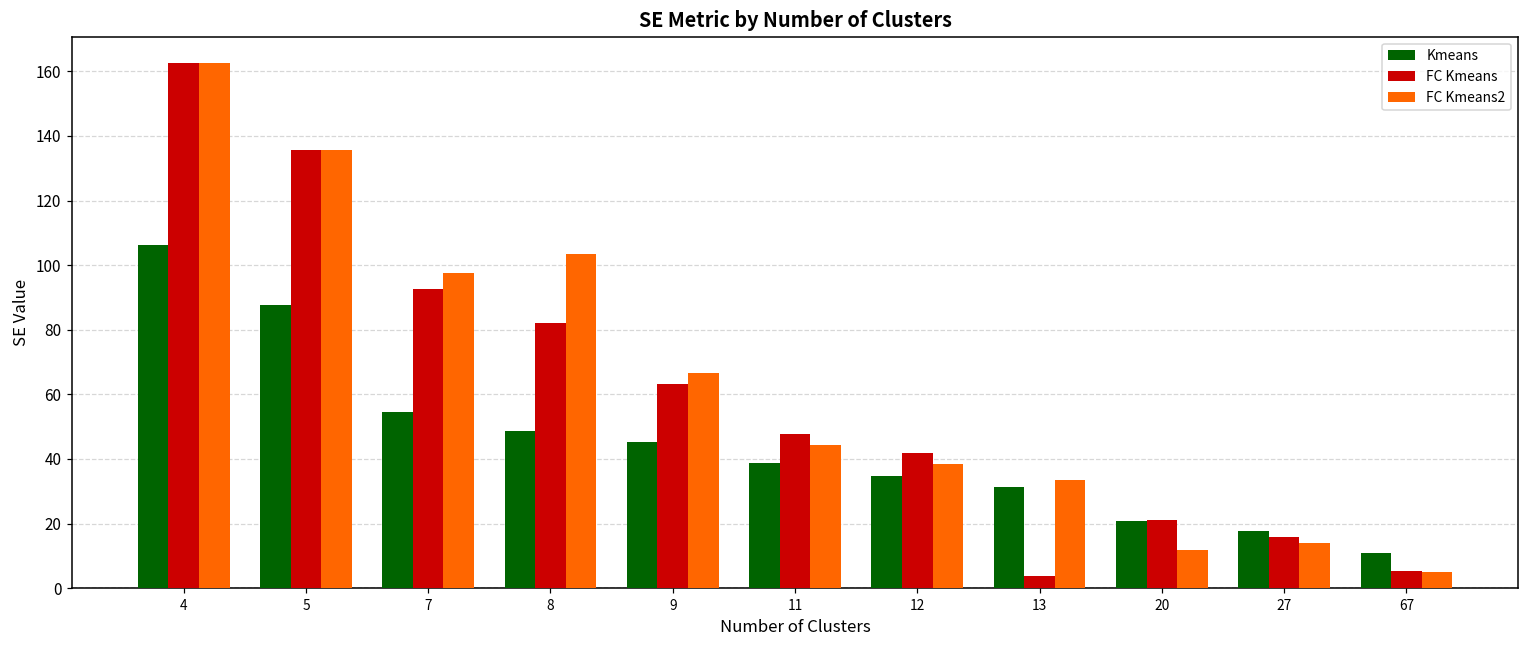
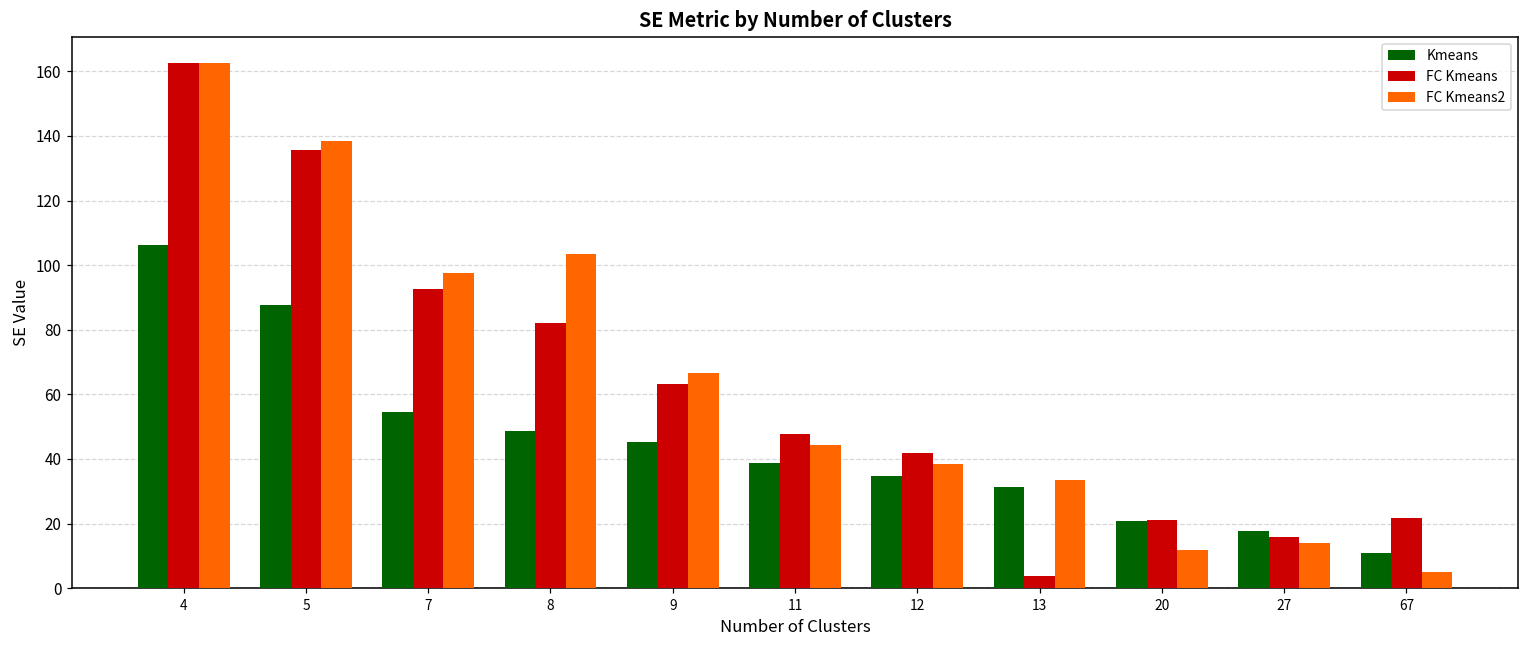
  {
    "Kmeans": {
      "4": 106,
      "5": 88,
      "7": 54,
      "8": 49,
      "9": 45,
      "11": 39,
      "12": 35,
      "13": 31,
      "20": 21,
      "27": 18,
      "67": 11
    },
    "FC Kmeans": {
      "4": 163,
      "5": 136,
      "7": 93,
      "8": 82,
      "9": 63,
      "11": 48,
      "12": 42,
      "13": 4,
      "20": 21,
      "27": 16,
-     "67": 5
+     "67": 22
    },
    "FC Kmeans2": {
      "4": 163,
-     "5": 136,
+     "5": 139,
      "7": 98,
      "8": 103,
      "9": 66,
      "11": 44,
      "12": 38,
      "13": 33,
      "20": 12,
      "27": 14,
      "67": 5
    }
  }
